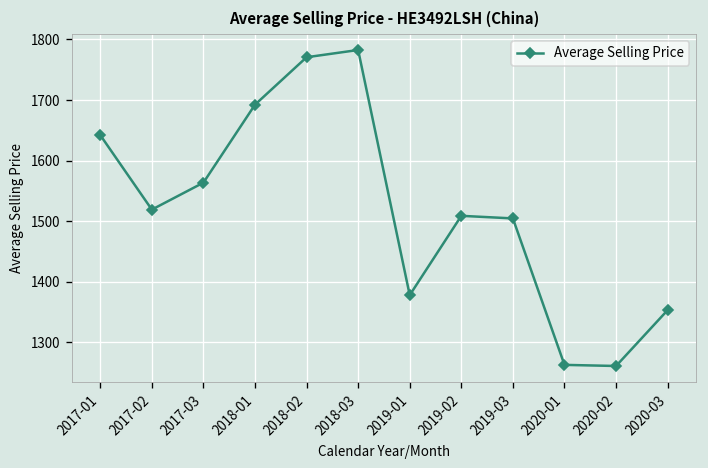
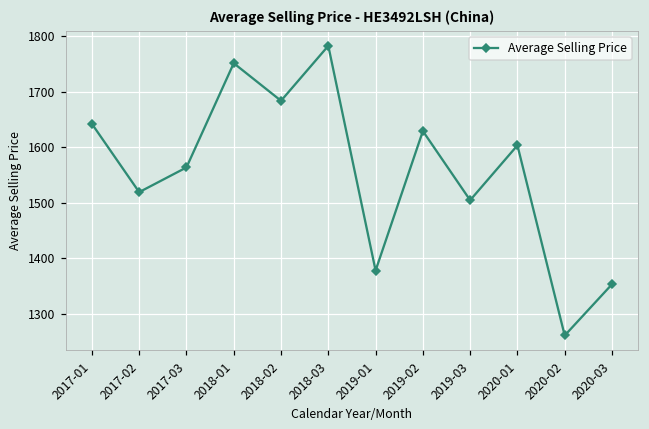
  {
    "2017-01": 1640,
    "2017-02": 1520,
    "2017-03": 1560,
-   "2018-01": 1690,
-   "2018-02": 1770,
+   "2018-01": 1750,
+   "2018-02": 1680,
    "2018-03": 1780,
    "2019-01": 1380,
-   "2019-02": 1510,
+   "2019-02": 1630,
    "2019-03": 1500,
-   "2020-01": 1260,
+   "2020-01": 1600,
    "2020-02": 1260,
    "2020-03": 1350
  }
